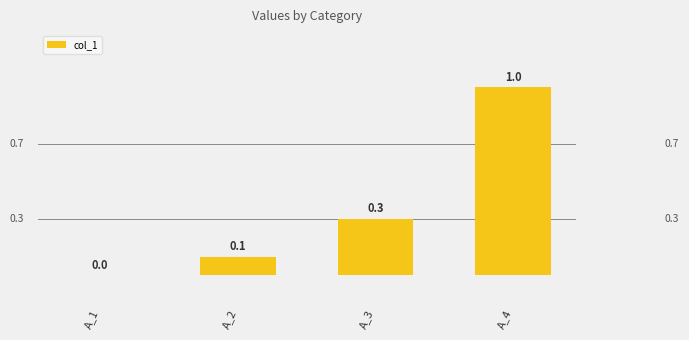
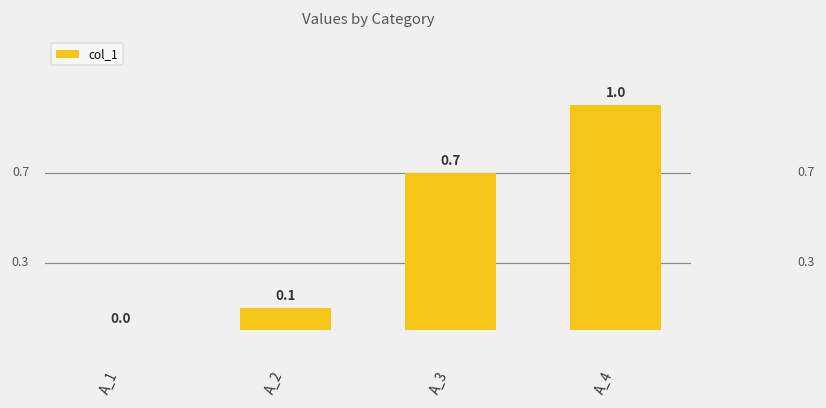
  {
    "A_1": 0.0,
    "A_2": 0.1,
-   "A_3": 0.3,
+   "A_3": 0.7,
    "A_4": 1.0
  }
